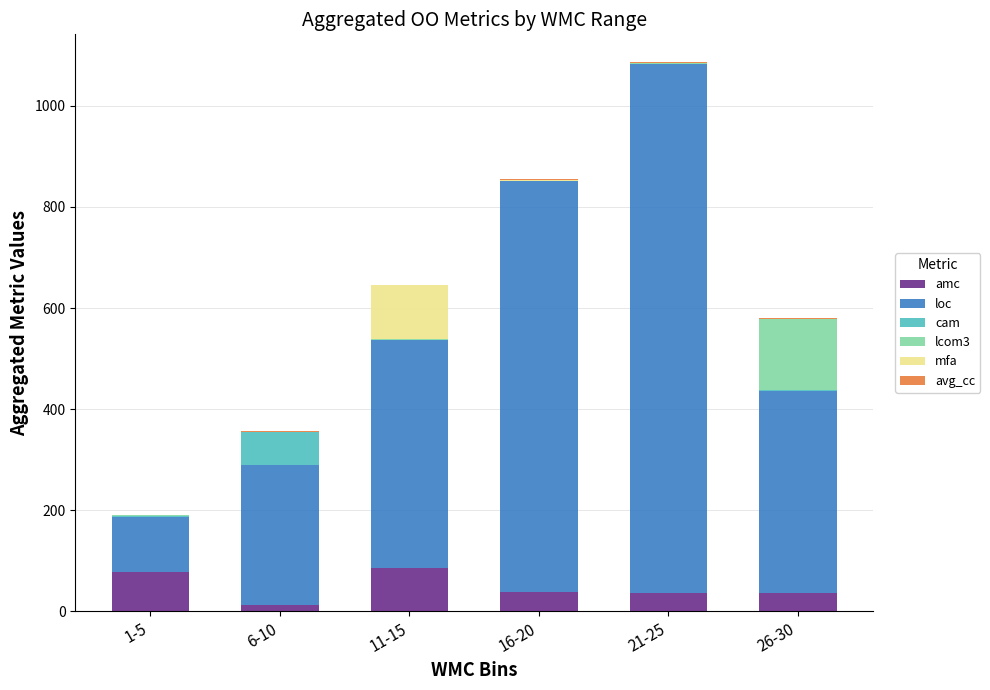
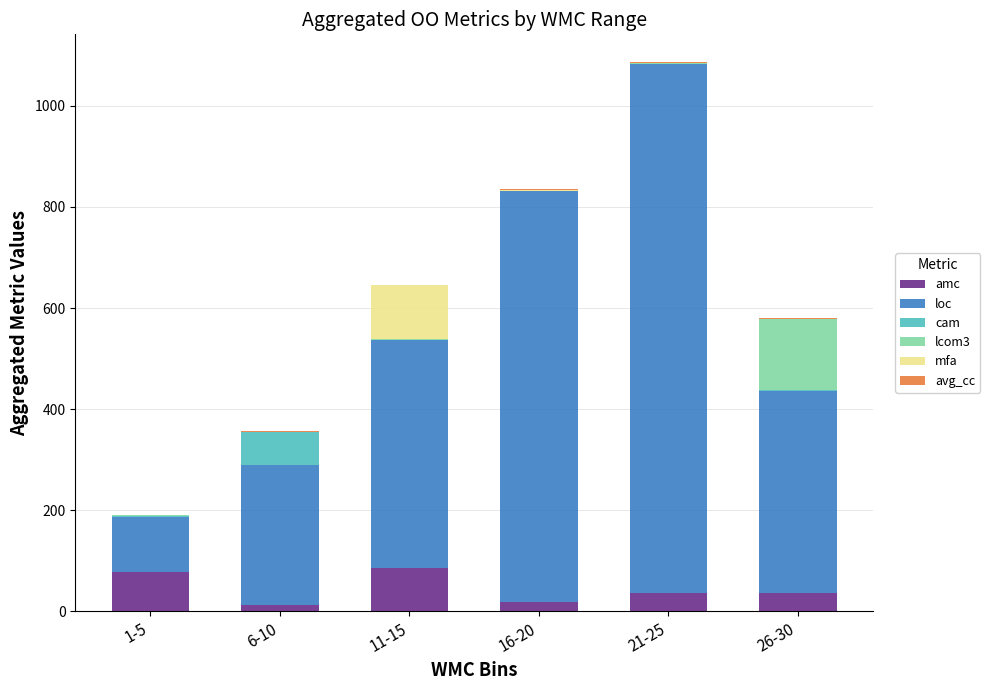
  {
    "amc": {
      "1-5": 80,
      "6-10": 10,
      "11-15": 90,
-     "16-20": 40,
+     "16-20": 20,
      "21-25": 40,
      "26-30": 40
    },
    "loc": {
      "1-5": 110,
      "6-10": 280,
      "11-15": 450,
      "16-20": 810,
      "21-25": 1050,
      "26-30": 400
    },
    "cam": {
      "6-10": 60
    },
    "lcom3": {
      "26-30": 140
    },
    "mfa": {
      "1-5": 0,
      "6-10": 0,
      "11-15": 110,
      "26-30": 0
    }
  }
